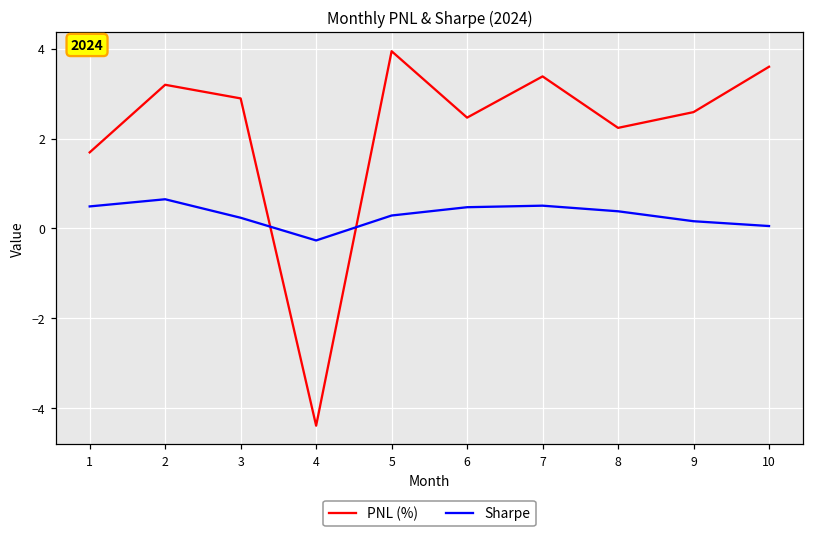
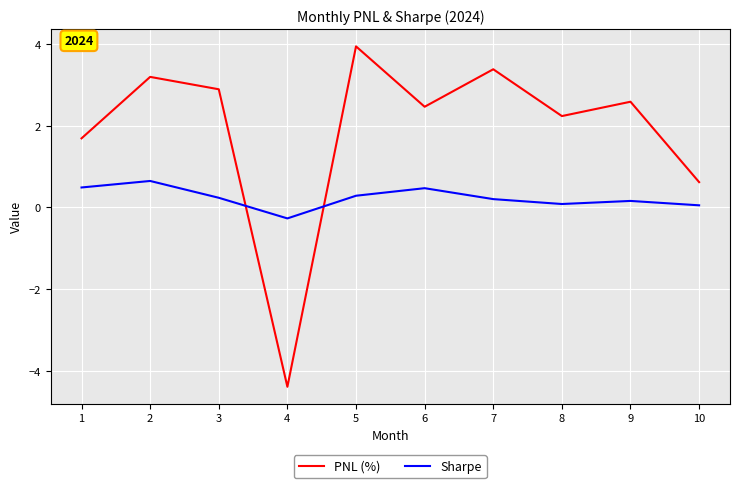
  {
    "PNL (%)": {
      "1": 1.7,
      "2": 3.2,
      "3": 2.9,
      "4": -4.4,
      "5": 3.9,
      "6": 2.5,
      "7": 3.4,
      "8": 2.2,
      "9": 2.6,
-     "10": 3.6
+     "10": 0.6
    },
    "Sharpe": {
      "1": 0.5,
      "2": 0.6,
      "3": 0.2,
      "4": -0.3,
      "5": 0.3,
      "6": 0.5,
-     "7": 0.5,
-     "8": 0.4,
+     "7": 0.2,
+     "8": 0.1,
      "9": 0.2,
      "10": 0.1
    }
  }
